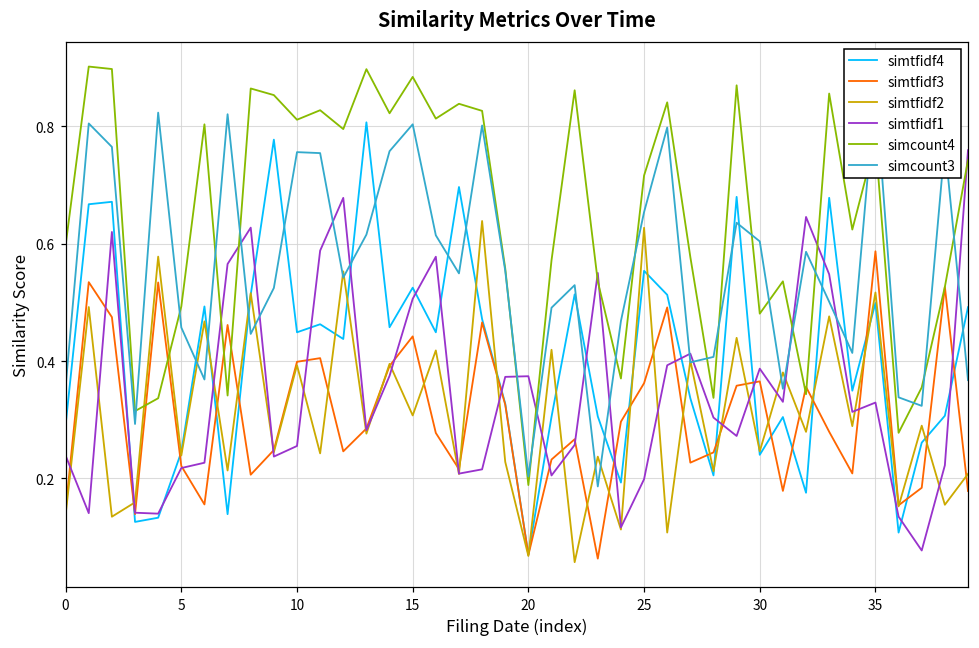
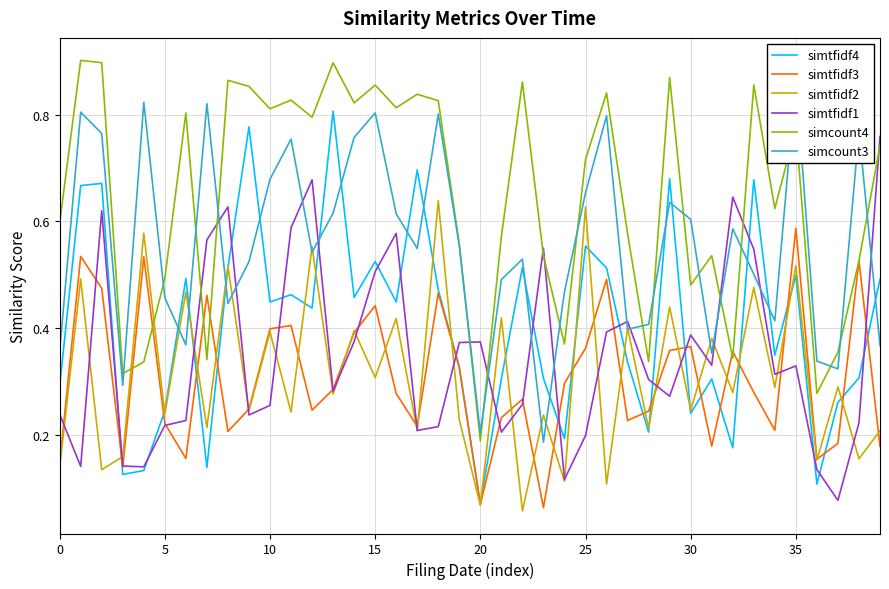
  {
    "simtfidf4": {
      "0": 0.29,
      "5": 0.25,
      "10": 0.45,
      "15": 0.52,
      "25": 0.55,
      "30": 0.24,
      "35": 0.50
    },
    "simtfidf3": {
      "0": 0.15,
      "10": 0.40,
      "15": 0.44,
      "25": 0.36,
      "30": 0.37,
      "35": 0.59
    },
    "simtfidf2": {
      "0": 0.14,
      "5": 0.24,
      "10": 0.39,
      "15": 0.31,
      "25": 0.63,
      "30": 0.25,
      "35": 0.52
    },
    "simtfidf1": {
      "0": 0.24,
      "10": 0.26,
      "15": 0.51,
      "20": 0.37,
      "25": 0.20,
      "30": 0.39,
      "35": 0.33
    },
    "simcount4": {
      "0": 0.60,
      "5": 0.49,
      "10": 0.81,
-     "15": 0.88,
+     "15": 0.86,
      "20": 0.19,
      "25": 0.72,
      "30": 0.48
    },
    "simcount3": {
      "0": 0.36,
      "5": 0.46,
-     "10": 0.76,
+     "10": 0.68,
      "15": 0.80,
      "20": 0.20,
      "25": 0.65,
      "30": 0.60
    }
  }
